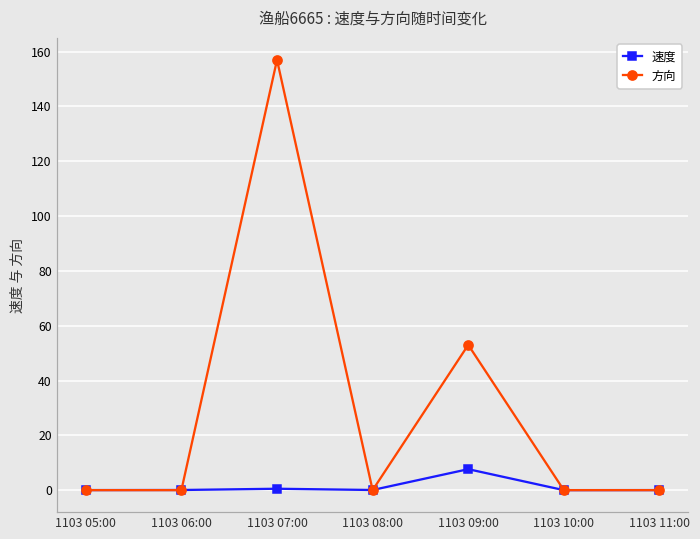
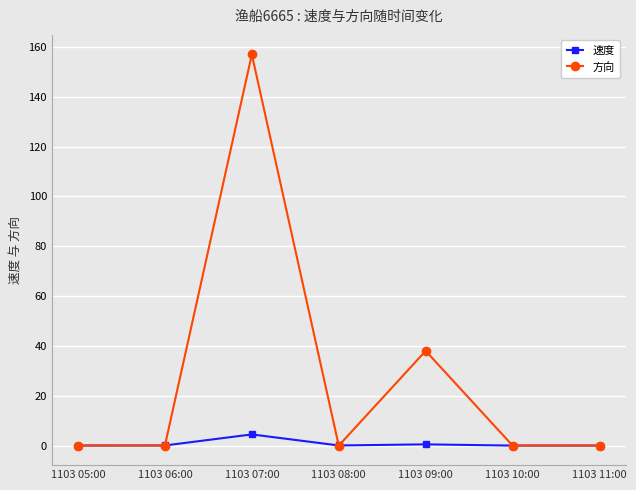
  {
    "速度": {
-     "1103 07:00": 1,
-     "1103 09:00": 8
+     "1103 07:00": 4,
+     "1103 09:00": 0
    },
    "方向": {
      "1103 07:00": 157,
-     "1103 09:00": 53
+     "1103 09:00": 38
    }
  }
